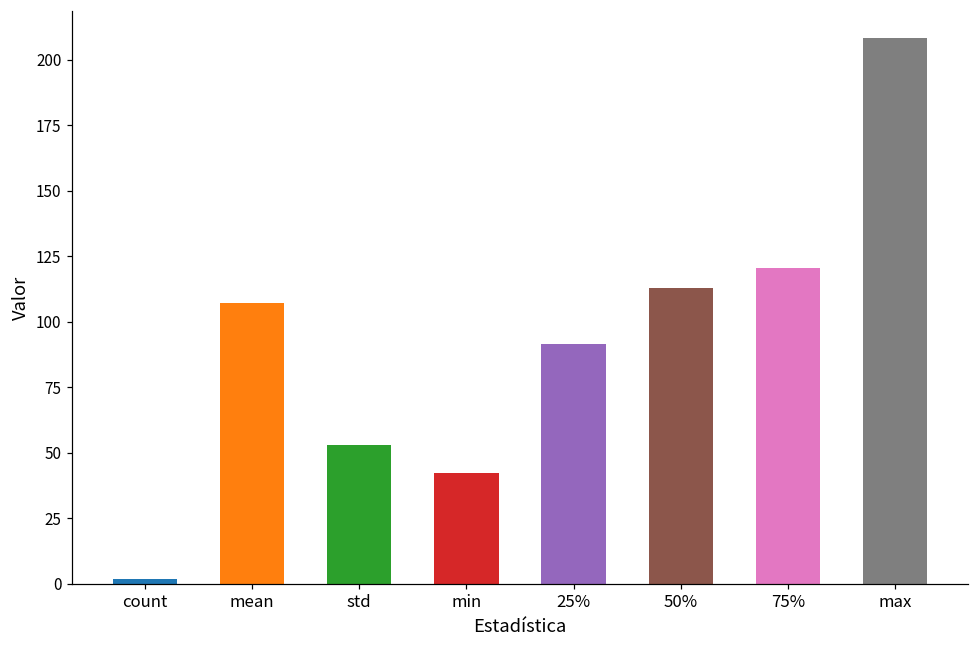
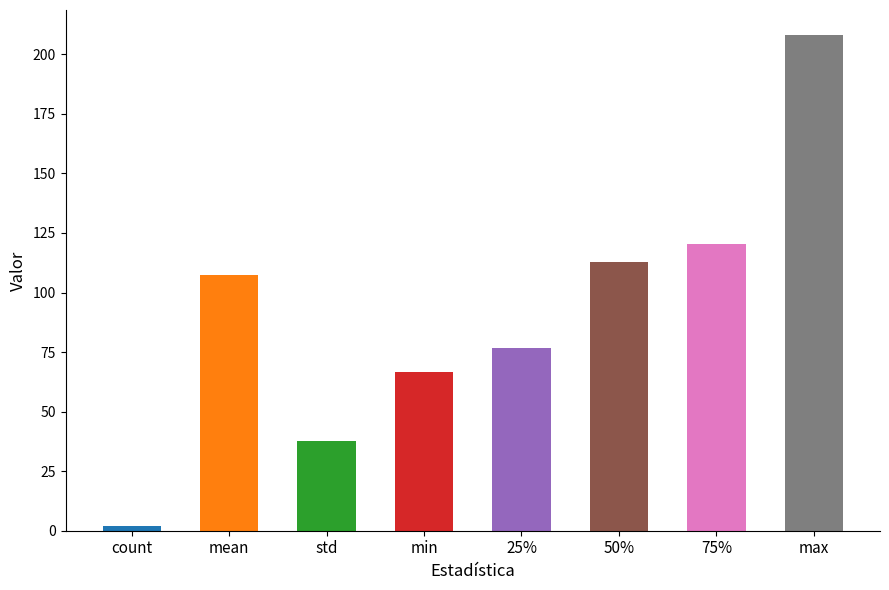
  {
    "count": 2,
    "mean": 107,
-   "std": 53,
-   "min": 42,
-   "25%": 92,
+   "std": 38,
+   "min": 67,
+   "25%": 77,
    "50%": 113,
    "75%": 120,
    "max": 208
  }
